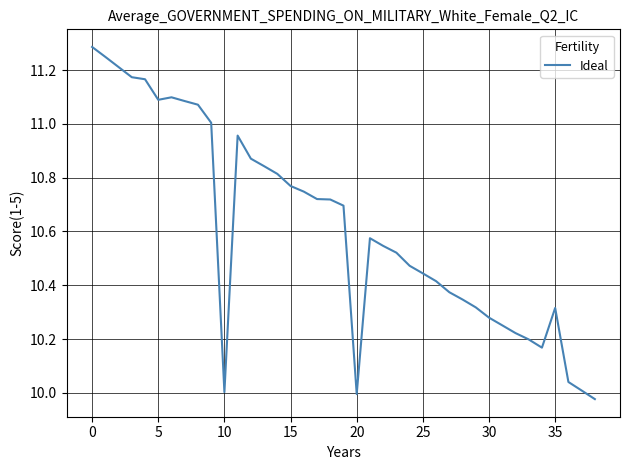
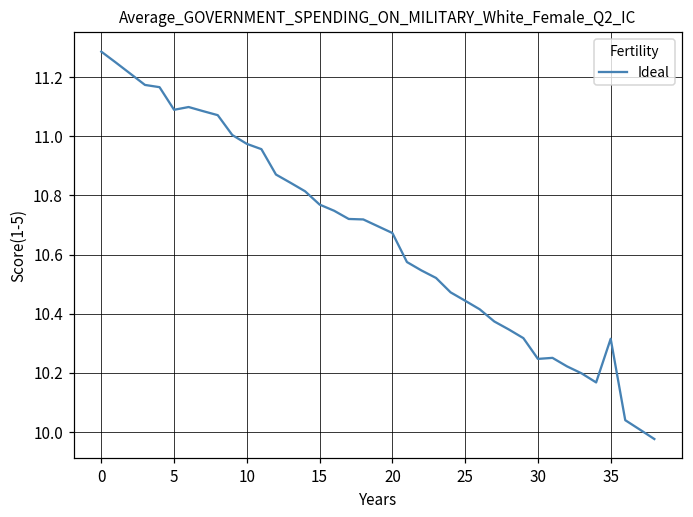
  {
    "0": 11.29,
    "5": 11.09,
-   "10": 10.00,
+   "10": 10.97,
    "15": 10.77,
-   "20": 10.00,
+   "20": 10.67,
    "25": 10.44,
-   "30": 10.28,
+   "30": 10.25,
    "35": 10.32
  }
